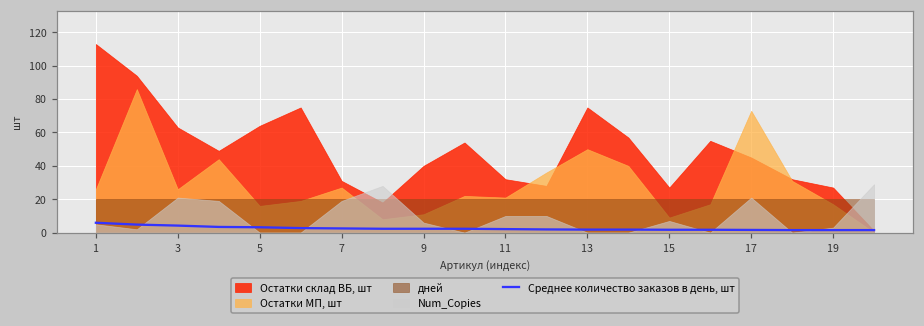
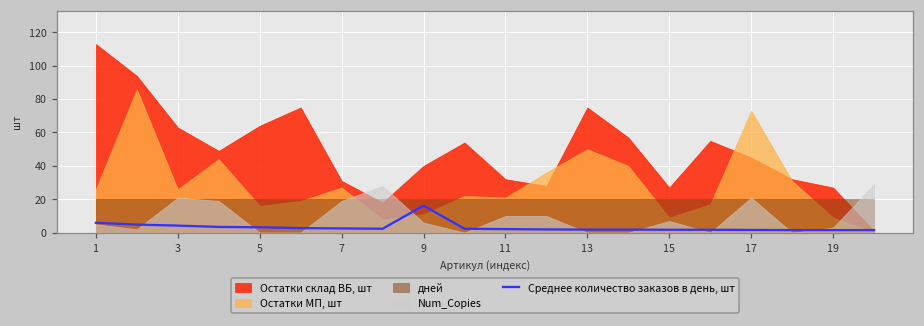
  {
    "Остатки склад ВБ, шт": {
      "1": 113,
      "3": 63,
      "5": 64,
      "7": 31,
      "9": 40,
      "11": 32,
      "13": 75,
      "15": 27,
      "17": 45,
      "19": 27
    },
    "Среднее количество заказов в день, шт": {
      "3": 4,
      "5": 3,
      "7": 3,
-     "9": 2,
+     "9": 16,
      "11": 2,
      "13": 2,
      "15": 2,
      "17": 2
    },
    "Остатки МП, шт": {
      "1": 26,
      "3": 26,
      "5": 16,
      "7": 27,
      "9": 11,
      "13": 50,
      "15": 9,
      "17": 73,
-     "19": 17
+     "19": 9
    },
    "дней": {
      "1": 20,
      "5": 20,
      "9": 20,
      "13": 20,
      "15": 20,
      "19": 20
    },
    "Num_Copies": {
      "5": 0,
      "9": 6,
      "11": 10,
      "13": 0,
      "15": 7
    }
  }
